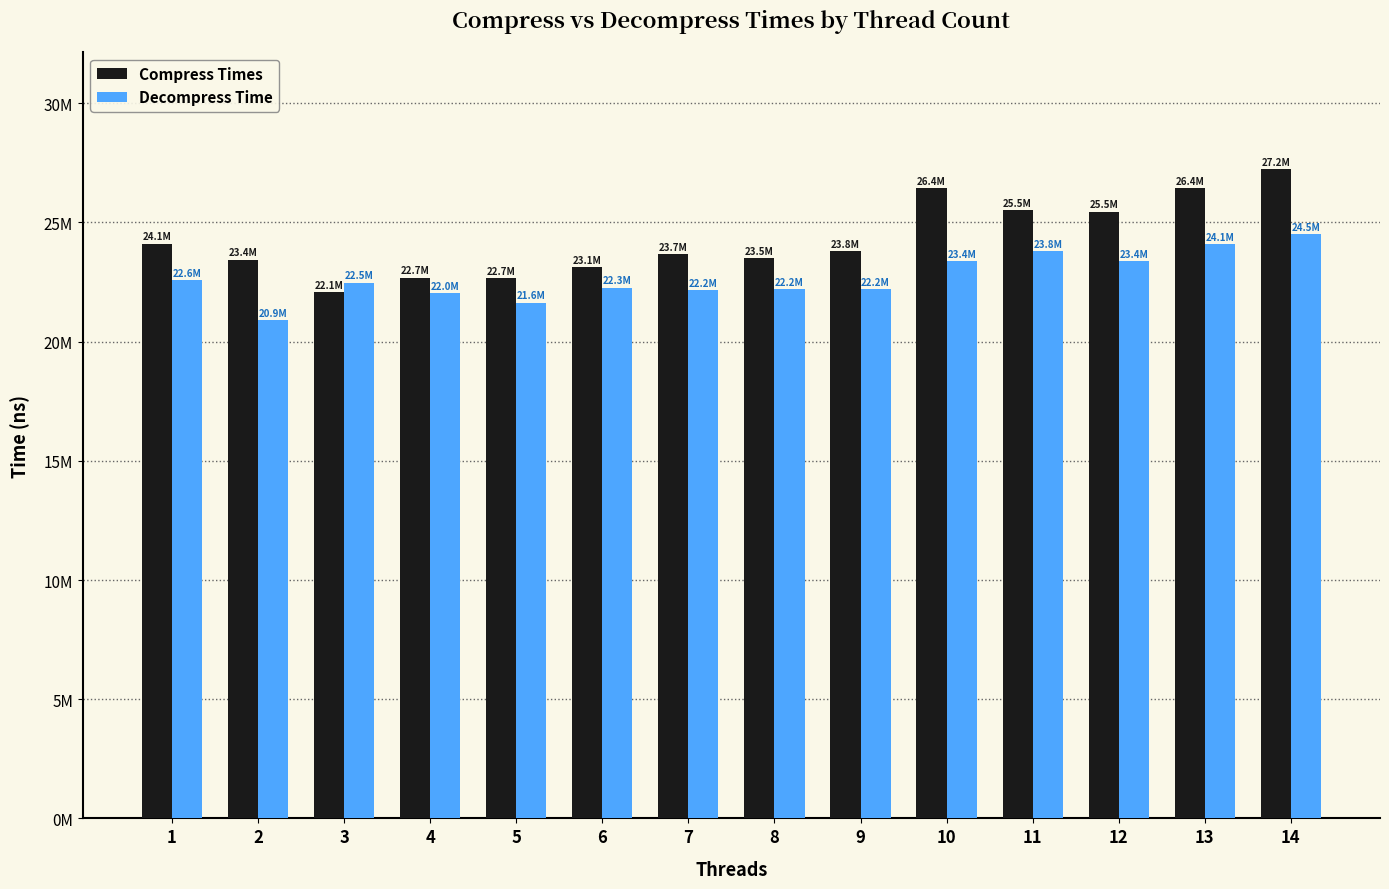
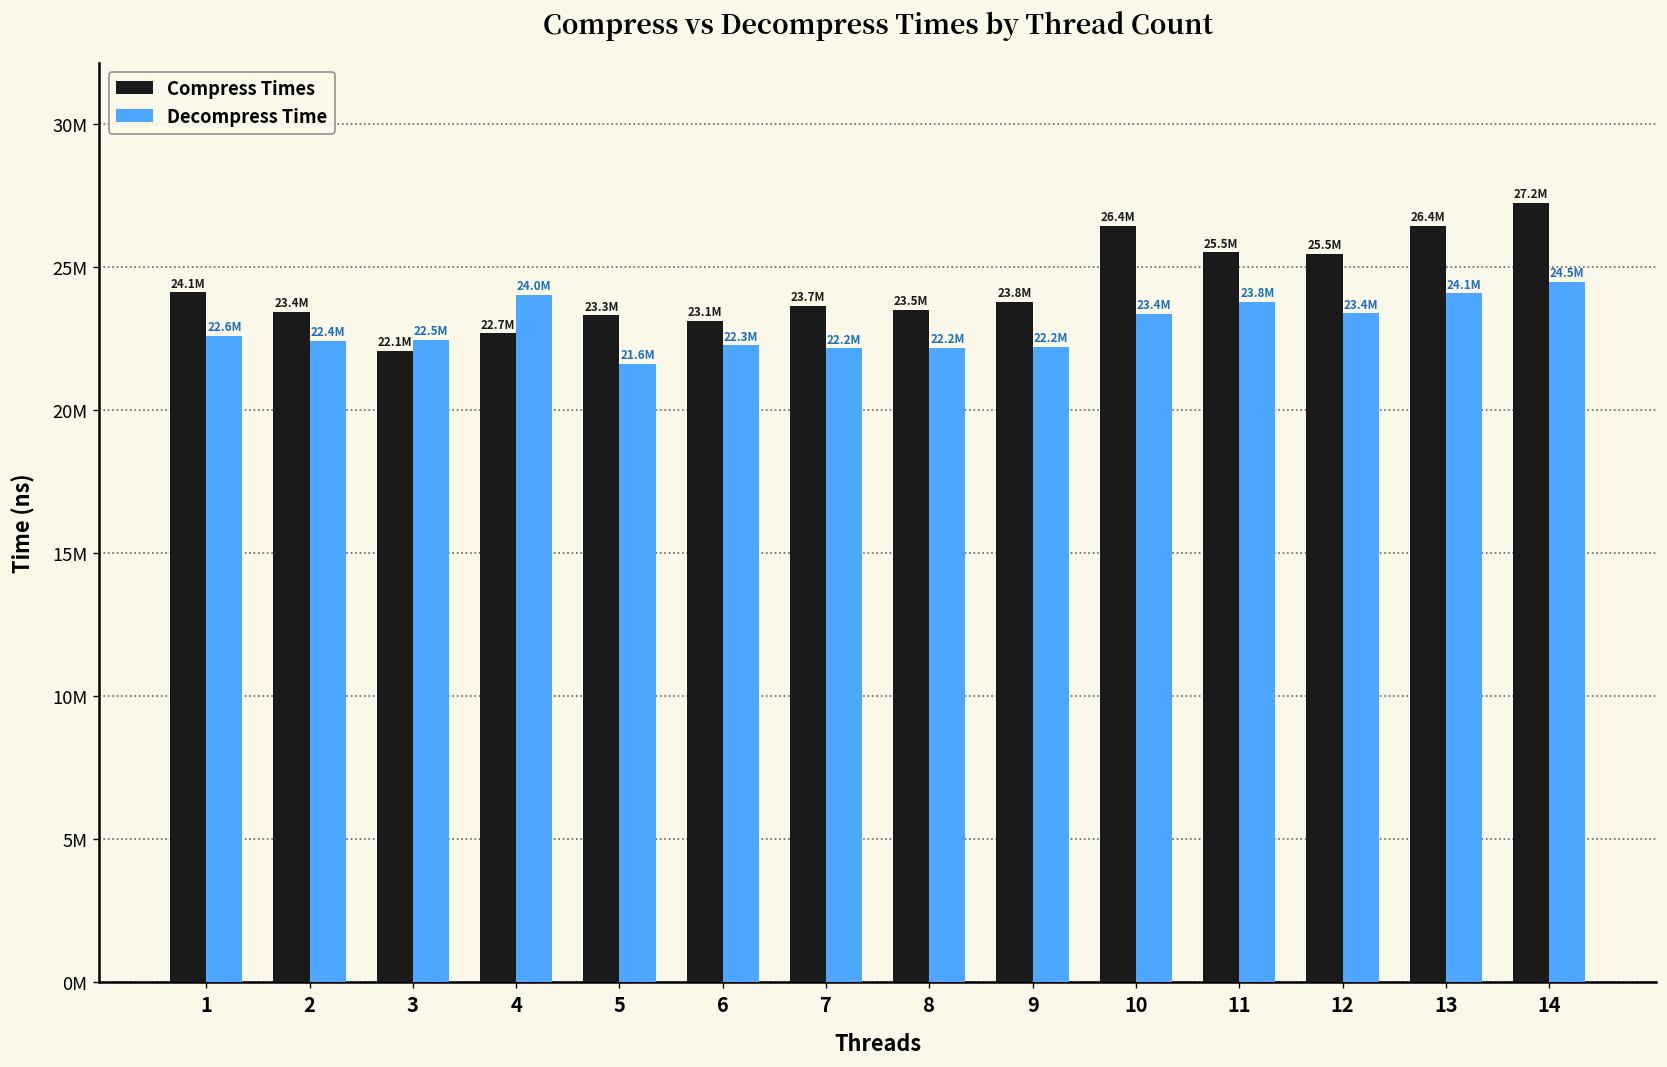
  {
    "Compress Times": {
      "1": "24.1M",
      "2": "23.4M",
      "3": "22.1M",
      "4": "22.7M",
-     "5": "22.7M",
+     "5": "23.3M",
      "6": "23.1M",
      "7": "23.7M",
      "8": "23.5M",
      "9": "23.8M",
      "10": "26.4M",
      "11": "25.5M",
      "12": "25.5M",
      "13": "26.4M",
      "14": "27.2M"
    },
    "Decompress Time": {
      "1": "22.6M",
-     "2": "20.9M",
+     "2": "22.4M",
      "3": "22.5M",
-     "4": "22.0M",
+     "4": "24.0M",
      "5": "21.6M",
      "6": "22.3M",
      "7": "22.2M",
      "8": "22.2M",
      "9": "22.2M",
      "10": "23.4M",
      "11": "23.8M",
      "12": "23.4M",
      "13": "24.1M",
      "14": "24.5M"
    }
  }
